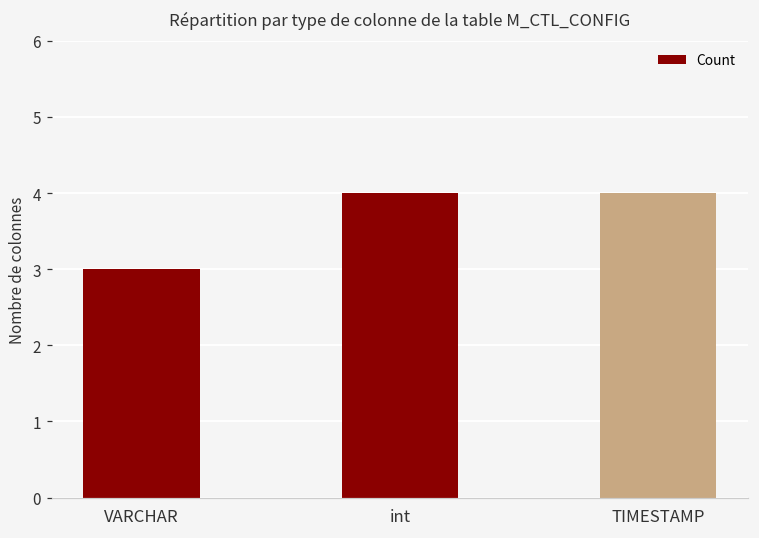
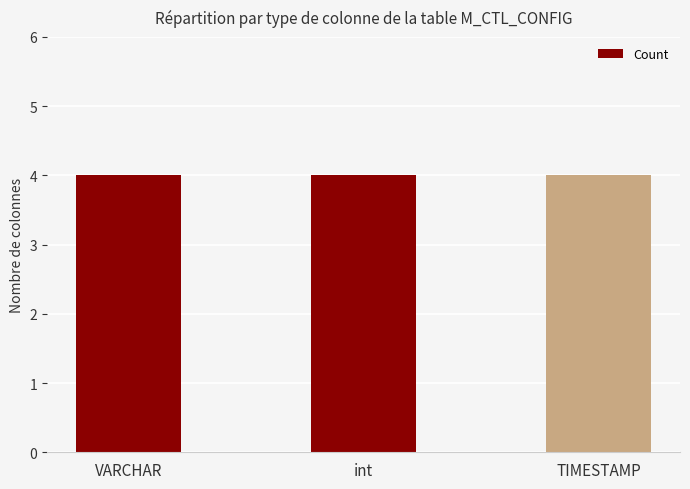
  {
-   "VARCHAR": 3,
+   "VARCHAR": 4,
    "int": 4,
    "TIMESTAMP": 4
  }
